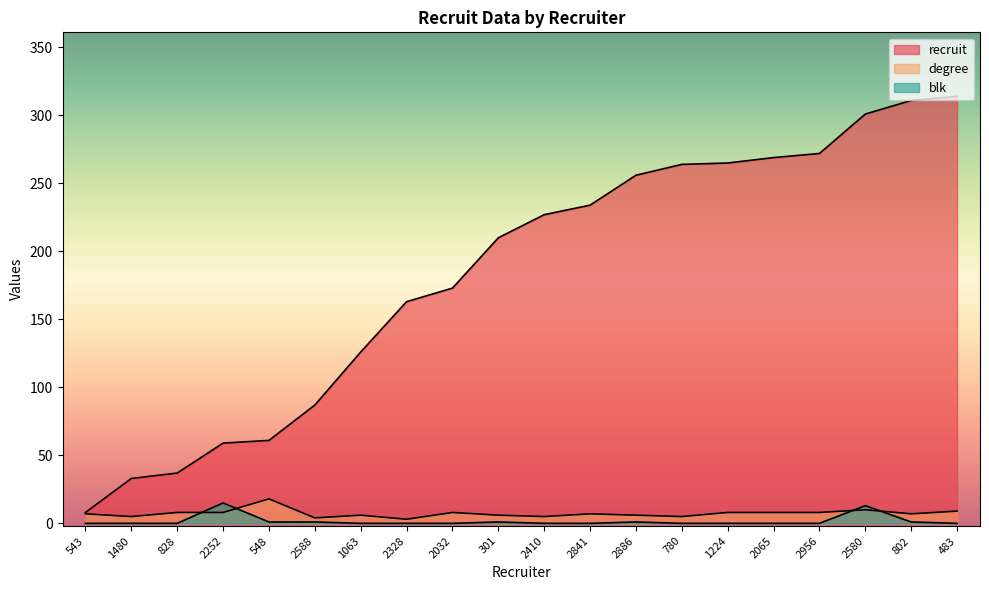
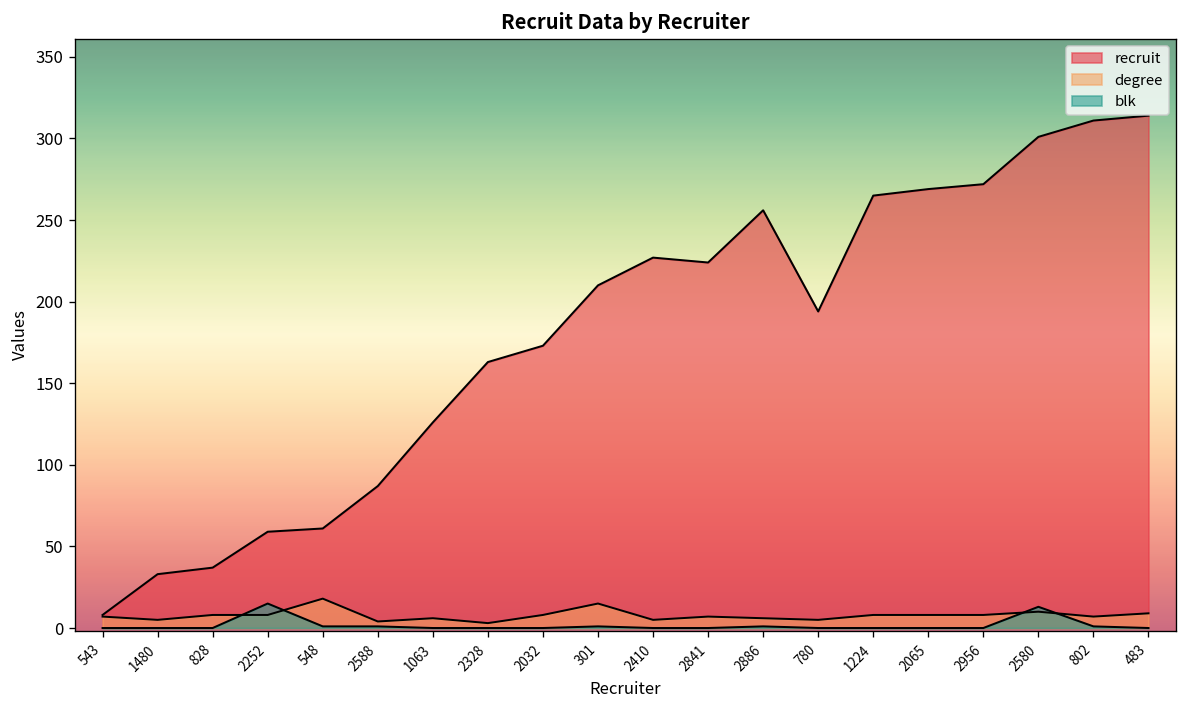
  {
    "recruit": {
      "1480": 33,
      "828": 37,
      "2252": 59,
      "548": 61,
      "2588": 87,
      "1063": 126,
      "2328": 163,
      "2032": 173,
      "301": 210,
      "2410": 227,
-     "2841": 234,
+     "2841": 224,
      "2886": 256,
-     "780": 264,
+     "780": 194,
      "1224": 265,
      "2065": 269,
      "2956": 272,
      "2580": 301,
      "802": 311
    },
    "degree": {
      "1480": 5,
      "828": 8,
      "2252": 8,
      "548": 18,
      "2588": 4,
      "1063": 6,
      "2328": 3,
      "2032": 8,
-     "301": 6,
+     "301": 15,
      "2410": 5,
      "2841": 7,
      "2886": 6,
      "780": 5,
      "1224": 8,
      "2065": 8,
      "2956": 8,
      "2580": 10,
      "802": 7,
      "483": 9
    },
    "blk": {
      "543": 0,
      "1480": 0,
      "828": 0,
      "2252": 15,
      "548": 1,
      "2588": 1,
      "1063": 0,
      "2328": 0,
      "2032": 0,
      "301": 1,
      "2410": 0,
      "2841": 0,
      "2886": 1,
      "780": 0,
      "1224": 0,
      "2065": 0,
      "2956": 0,
      "2580": 13,
      "802": 1,
      "483": 0
    }
  }
